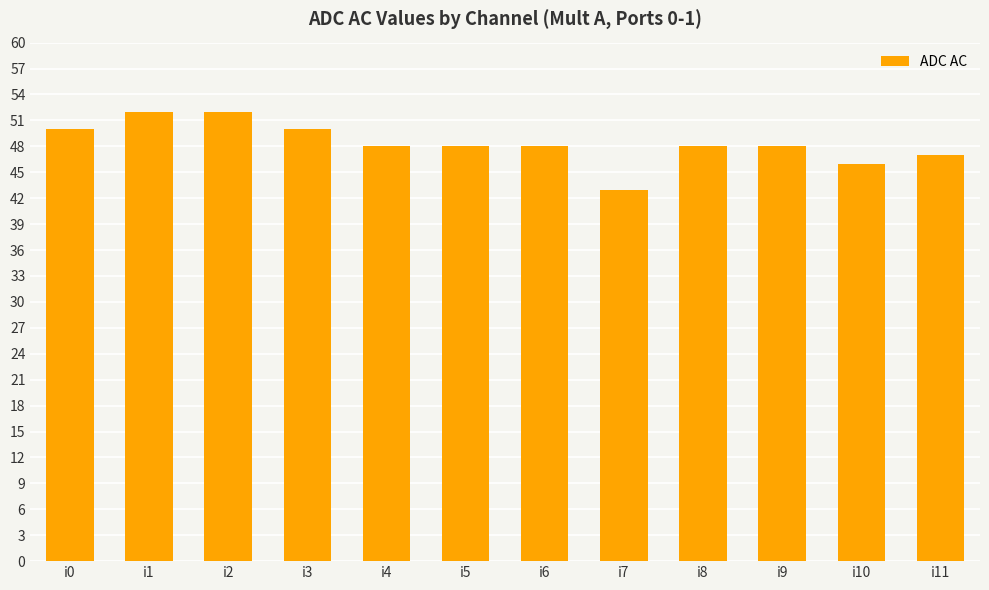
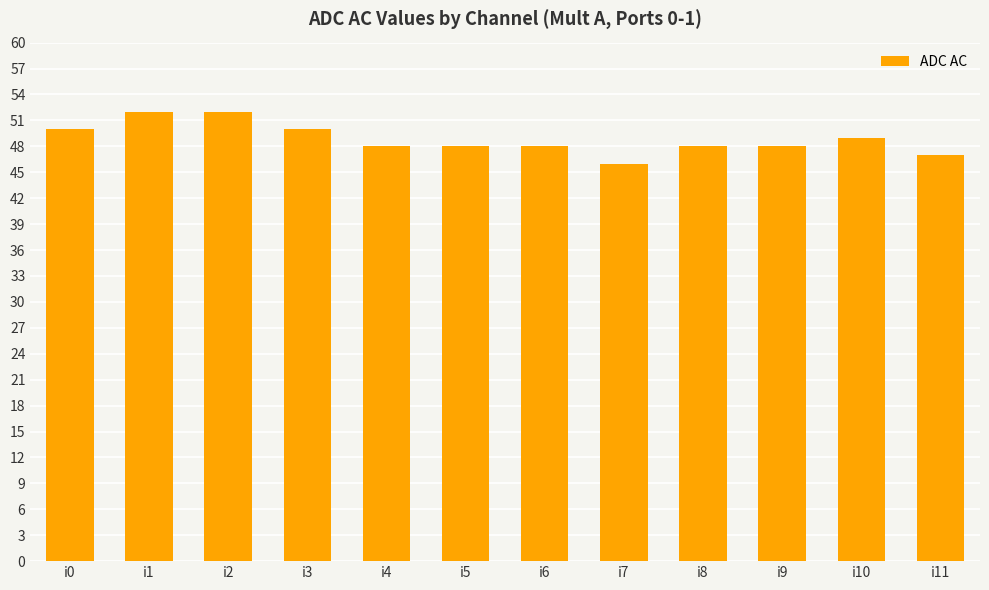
  {
    "i0": 50,
    "i1": 52,
    "i2": 52,
    "i3": 50,
    "i4": 48,
    "i5": 48,
    "i6": 48,
-   "i7": 43,
+   "i7": 46,
    "i8": 48,
    "i9": 48,
-   "i10": 46,
+   "i10": 49,
    "i11": 47
  }
